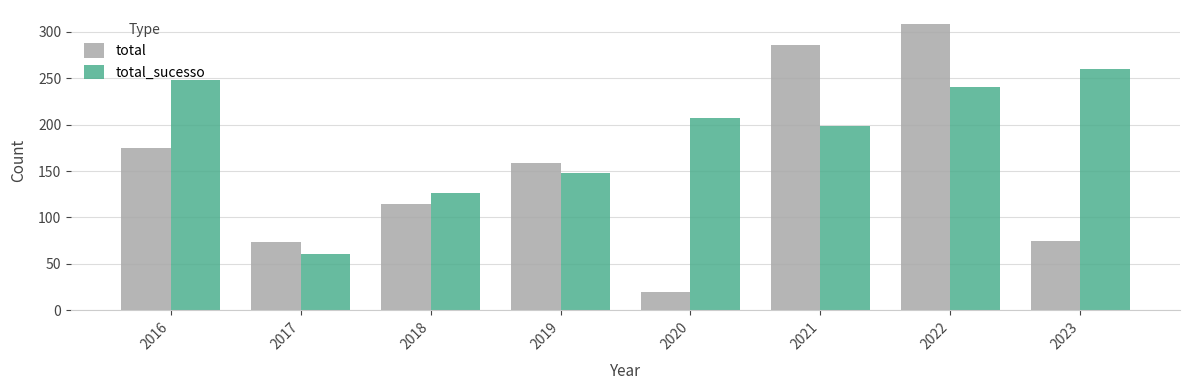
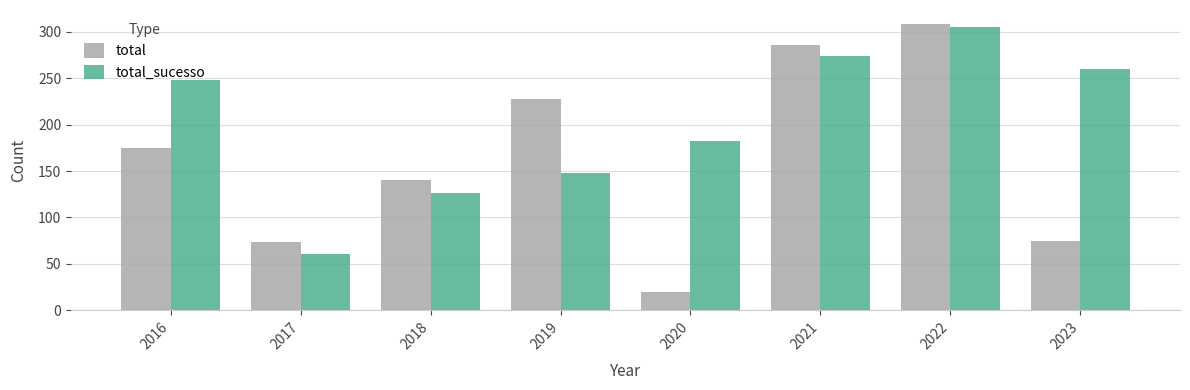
  {
    "total": {
      "2016": 180,
      "2017": 70,
-     "2018": 120,
-     "2019": 160,
+     "2018": 140,
+     "2019": 230,
      "2020": 20,
      "2021": 290,
      "2022": 310,
      "2023": 80
    },
    "total_sucesso": {
      "2016": 250,
      "2017": 60,
      "2018": 130,
      "2019": 150,
-     "2020": 210,
-     "2021": 200,
-     "2022": 240,
+     "2020": 180,
+     "2021": 270,
+     "2022": 310,
      "2023": 260
    }
  }
